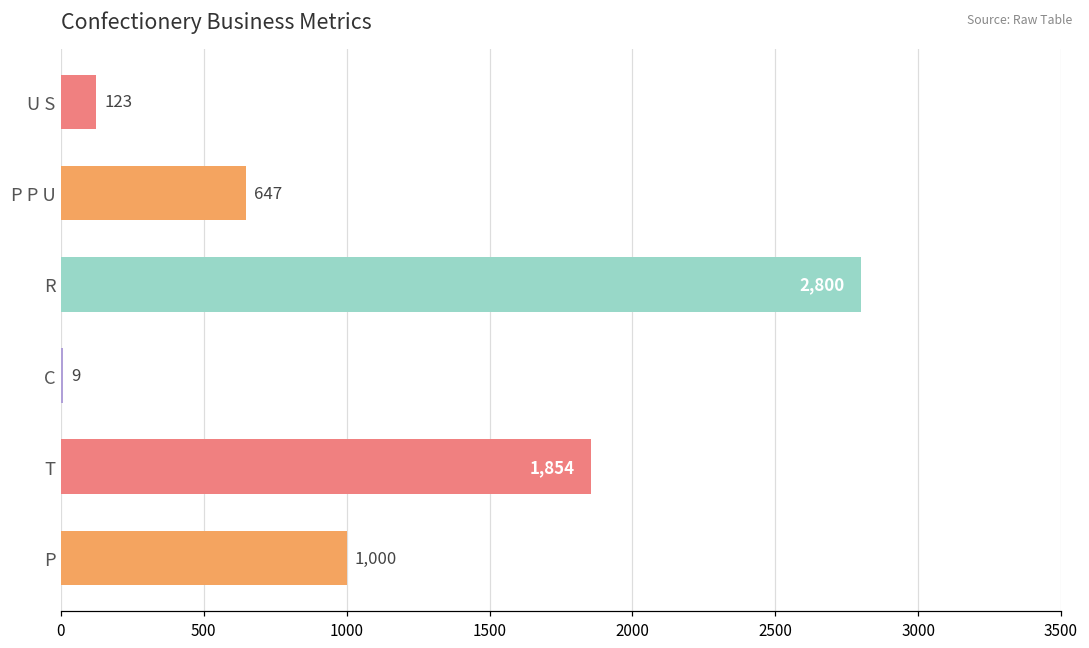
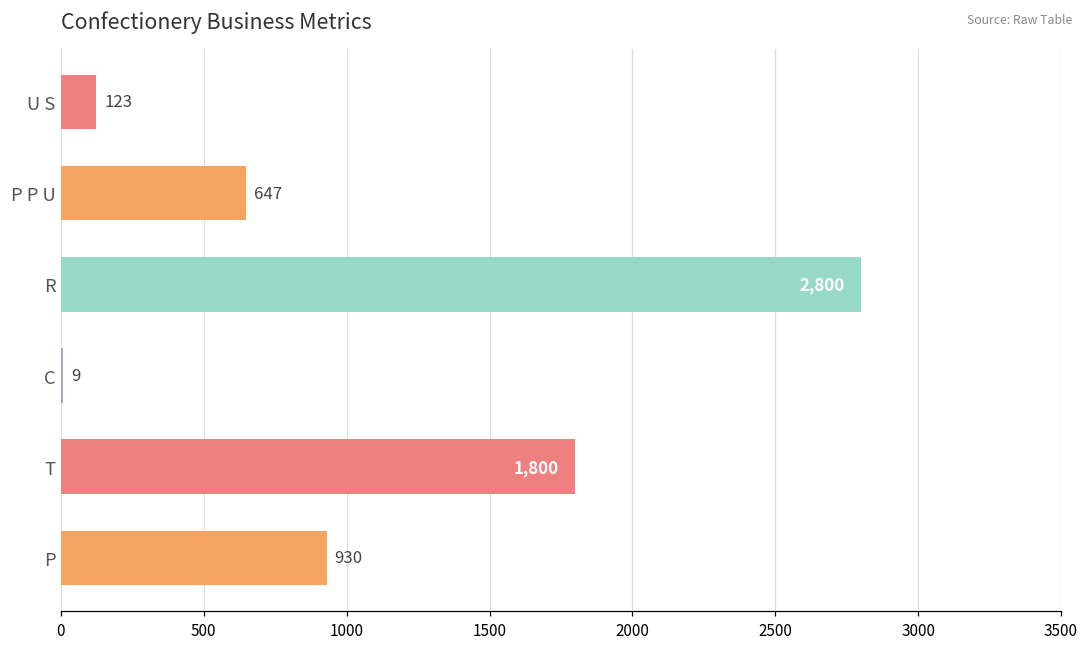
  {
    "U S": "123",
    "P P U": "647",
    "R": "2,800",
    "C": "9",
-   "T": "1,854",
-   "P": "1,000"
+   "T": "1,800",
+   "P": "930"
  }
